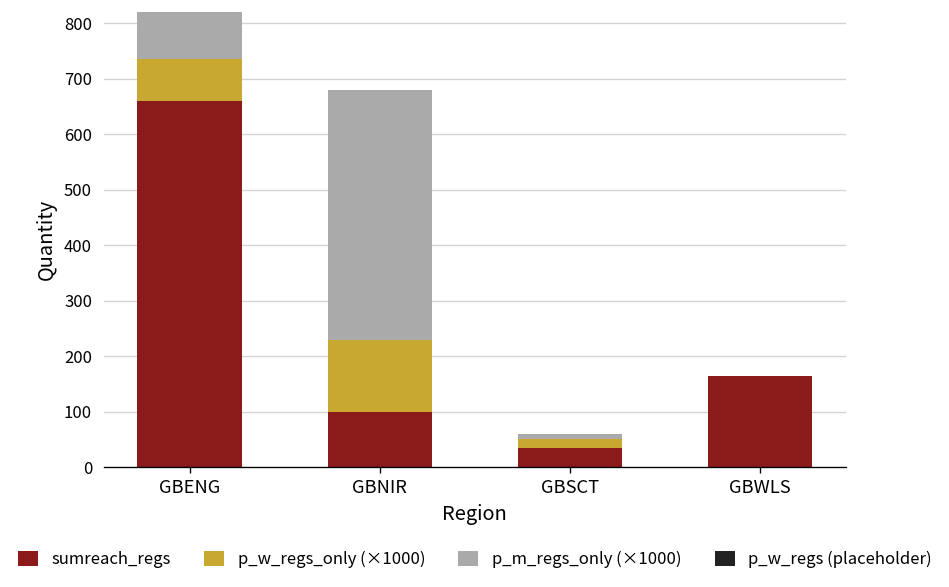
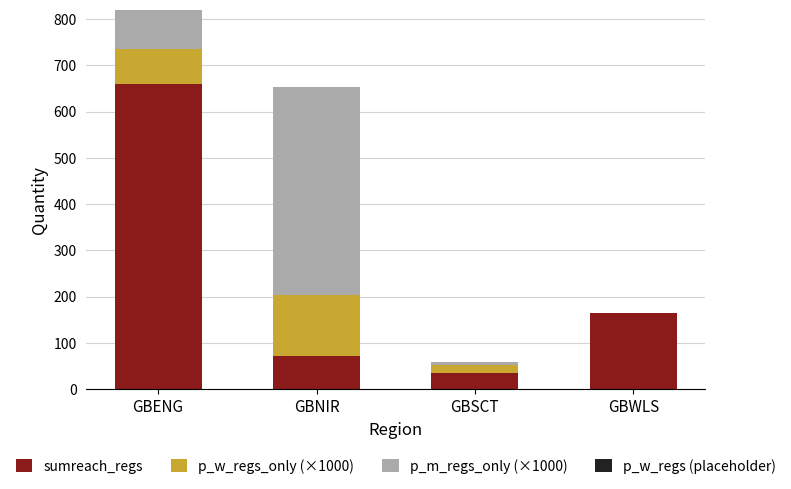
  {
    "sumreach_regs": {
      "GBENG": 660,
-     "GBNIR": 100,
+     "GBNIR": 70,
      "GBSCT": 40,
      "GBWLS": 160
    },
    "p_w_regs_only (×1000)": {
      "GBENG": 80,
      "GBNIR": 130,
      "GBSCT": 20,
      "GBWLS": 0
    },
    "p_w_regs (placeholder)": {
      "GBWLS": 0
    }
  }
